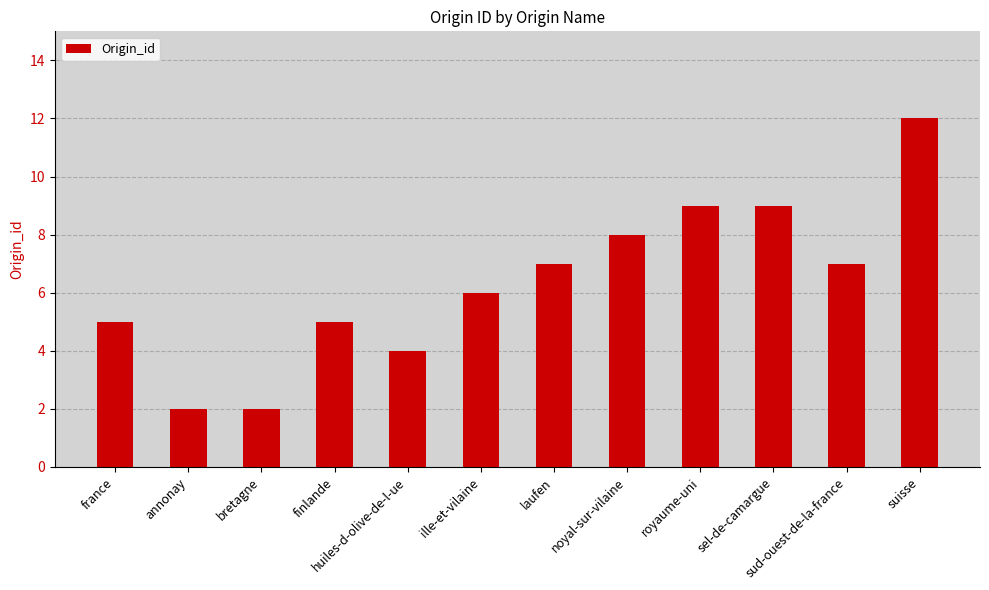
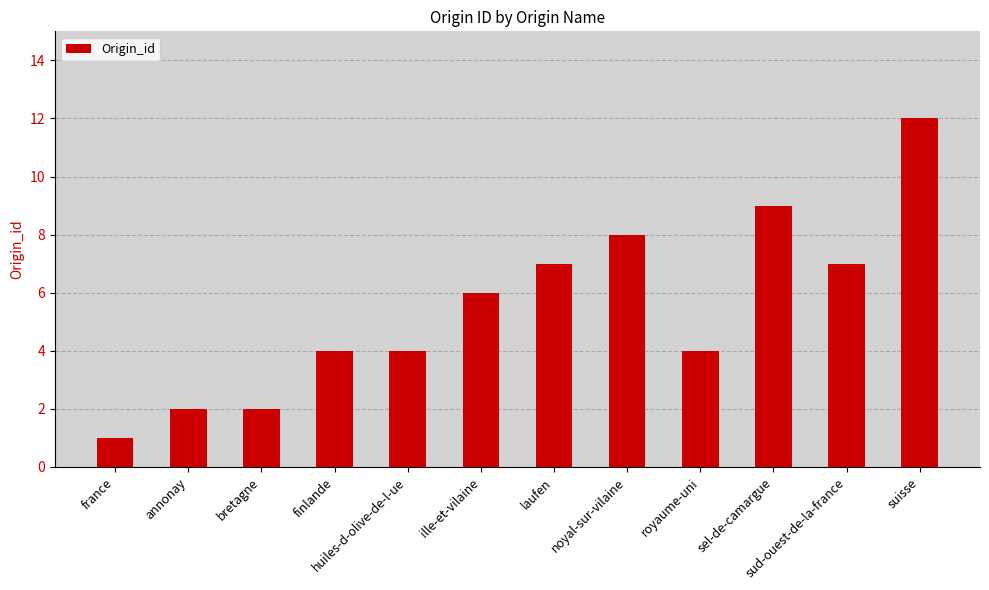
  {
-   "france": 5,
+   "france": 1,
    "annonay": 2,
    "bretagne": 2,
-   "finlande": 5,
+   "finlande": 4,
    "huiles-d-olive-de-l-ue": 4,
    "ille-et-vilaine": 6,
    "laufen": 7,
    "noyal-sur-vilaine": 8,
-   "royaume-uni": 9,
+   "royaume-uni": 4,
    "sel-de-camargue": 9,
    "sud-ouest-de-la-france": 7,
    "suisse": 12
  }
